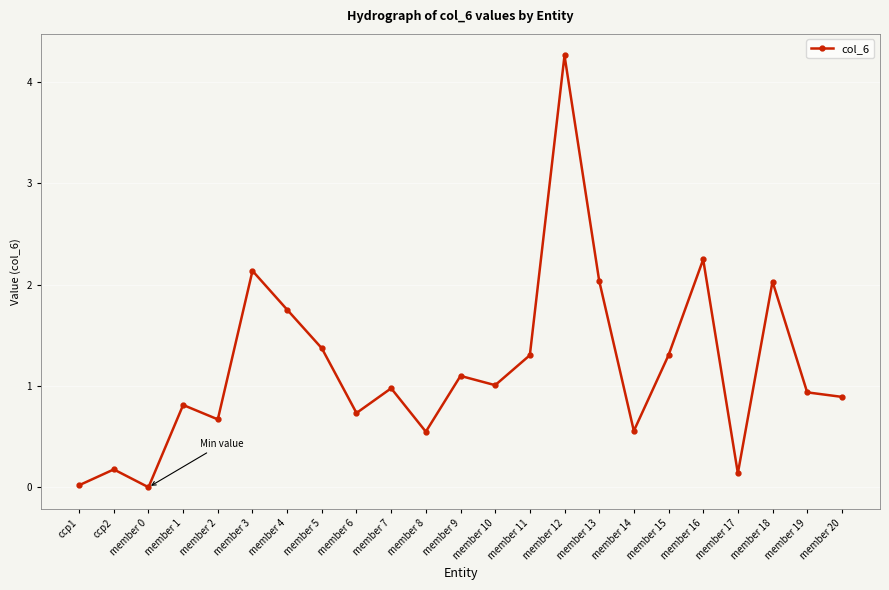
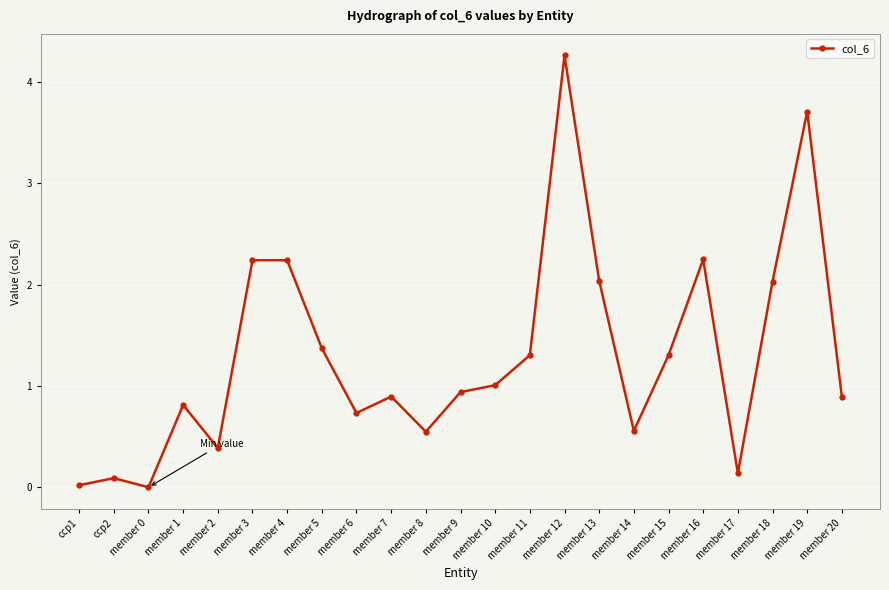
  {
    "ccp1": 0.02,
-   "ccp2": 0.18,
+   "ccp2": 0.09,
    "member 0": 0.00,
    "member 1": 0.81,
-   "member 2": 0.67,
-   "member 3": 2.14,
-   "member 4": 1.75,
+   "member 2": 0.39,
+   "member 3": 2.24,
+   "member 4": 2.24,
    "member 5": 1.37,
    "member 6": 0.73,
-   "member 7": 0.98,
+   "member 7": 0.90,
    "member 8": 0.55,
-   "member 9": 1.10,
+   "member 9": 0.94,
    "member 10": 1.01,
    "member 11": 1.30,
    "member 12": 4.26,
    "member 13": 2.04,
    "member 14": 0.56,
    "member 15": 1.30,
    "member 16": 2.25,
    "member 17": 0.14,
    "member 18": 2.03,
-   "member 19": 0.94,
+   "member 19": 3.71,
    "member 20": 0.89
  }
